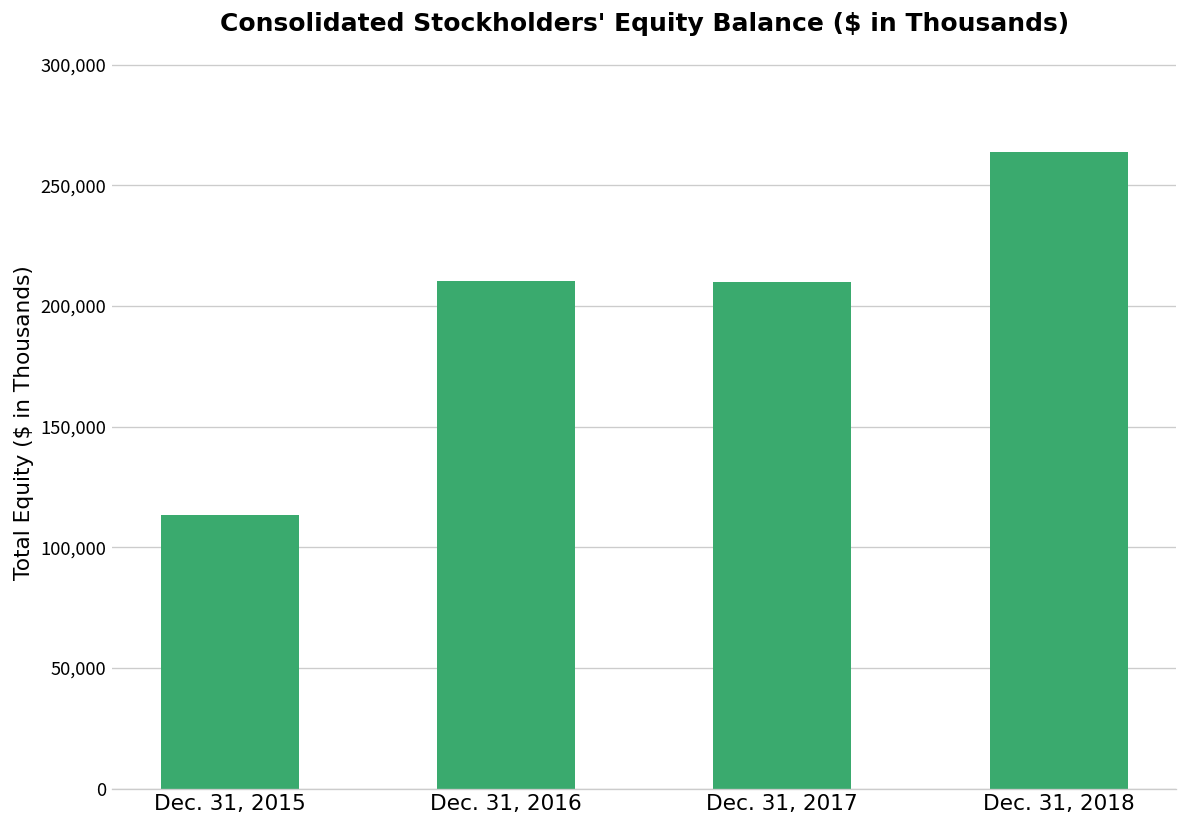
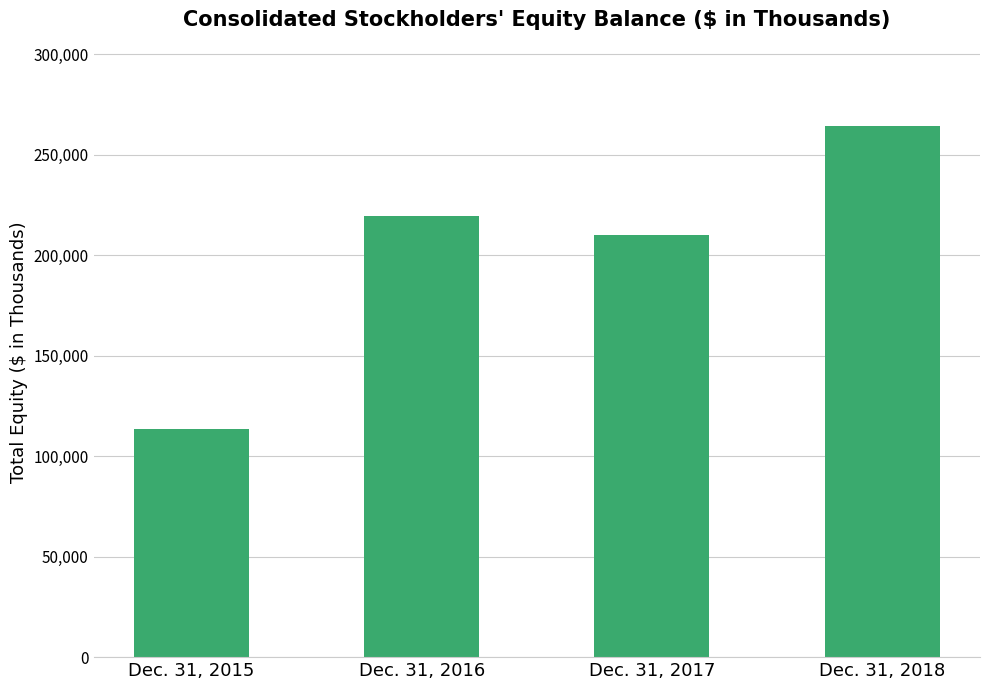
  {
    "Dec. 31, 2015": "113,000",
-   "Dec. 31, 2016": "210,000",
+   "Dec. 31, 2016": "220,000",
    "Dec. 31, 2017": "210,000",
    "Dec. 31, 2018": "264,000"
  }
